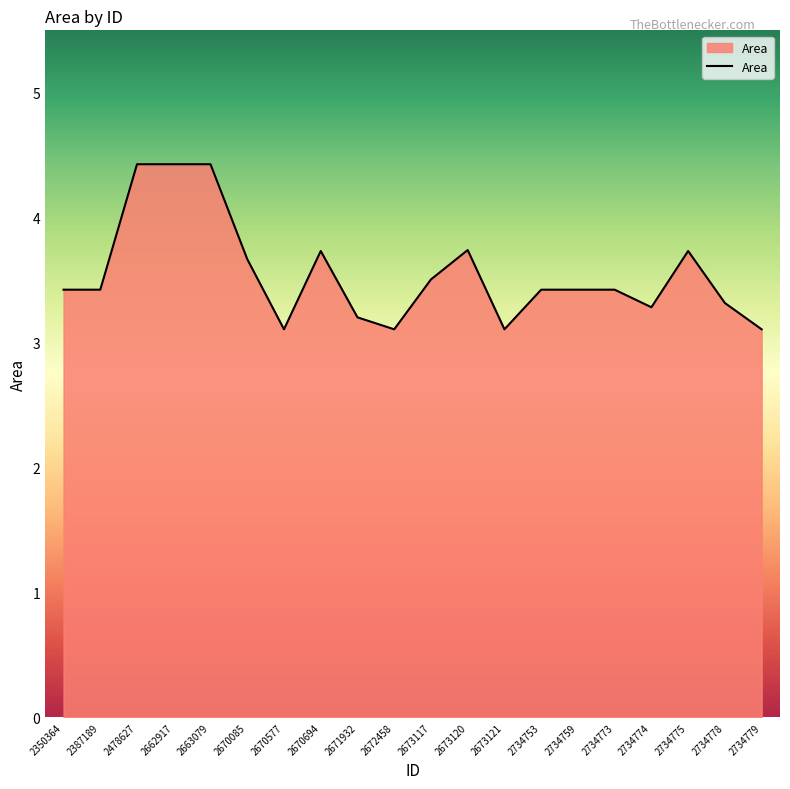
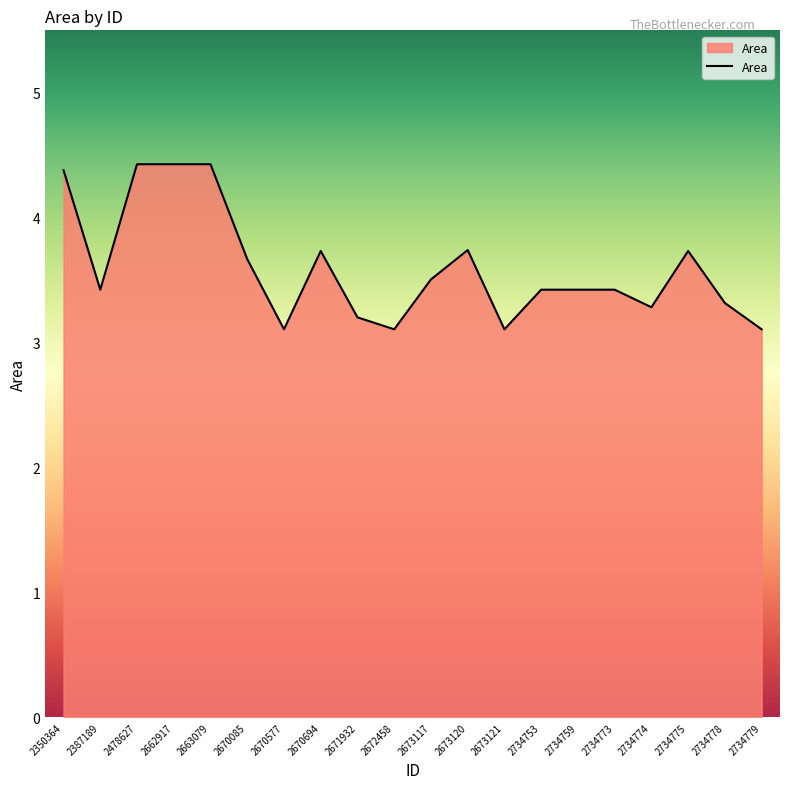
  {
-   "2350364": 3.42,
+   "2350364": 4.38,
    "2387189": 3.42,
    "2478627": 4.43,
    "2662917": 4.43,
    "2663079": 4.43,
    "2670085": 3.67,
    "2670577": 3.11,
    "2670694": 3.73,
    "2671932": 3.20,
    "2672458": 3.11,
    "2673117": 3.51,
    "2673120": 3.74,
    "2673121": 3.11,
    "2734753": 3.42,
    "2734759": 3.42,
    "2734773": 3.42,
    "2734774": 3.28,
    "2734775": 3.73,
    "2734778": 3.32,
    "2734779": 3.11
  }
